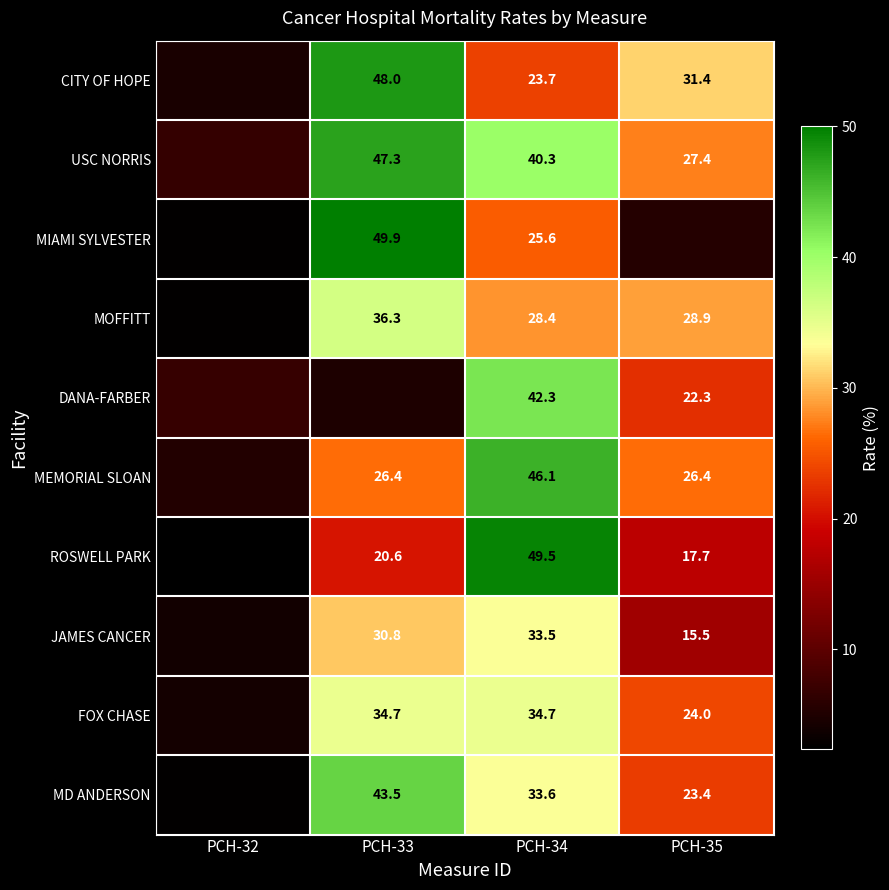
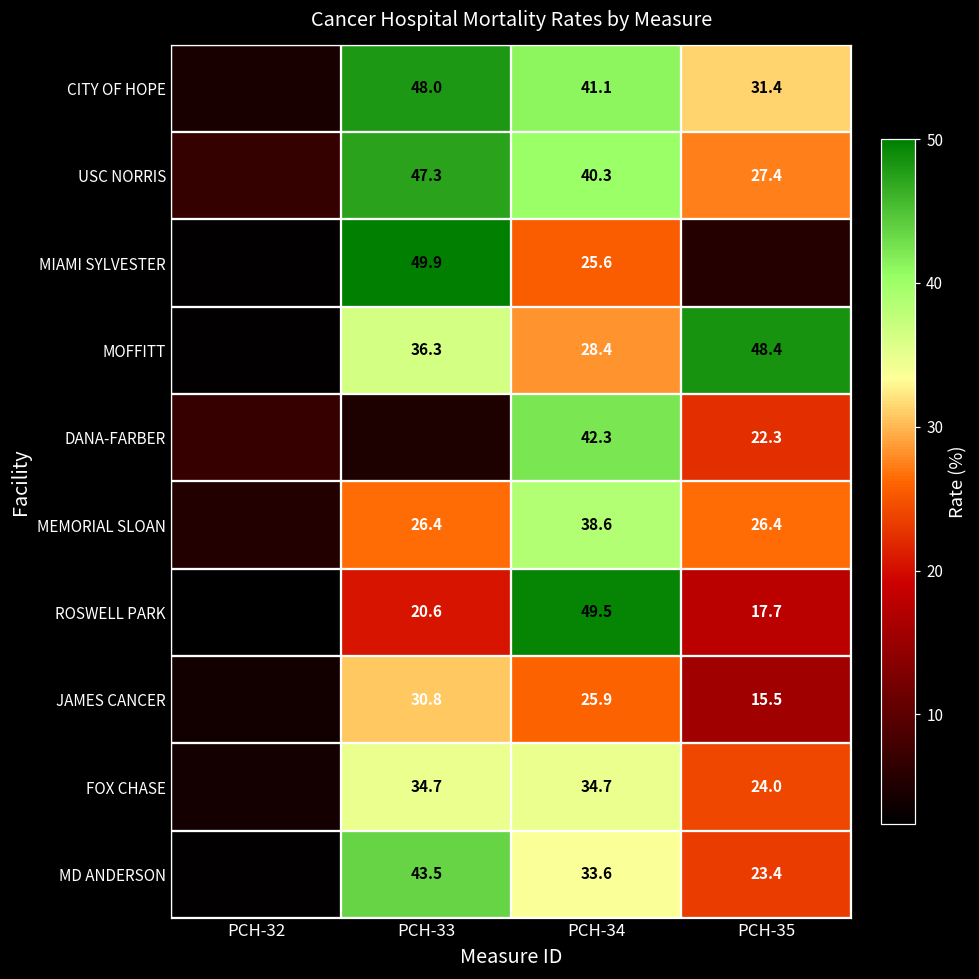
  {
    "CITY OF HOPE": {
      "PCH-33": 48.0,
-     "PCH-34": 23.7,
+     "PCH-34": 41.1,
      "PCH-35": 31.4
    },
    "USC NORRIS": {
      "PCH-33": 47.3,
      "PCH-34": 40.3,
      "PCH-35": 27.4
    },
    "MIAMI SYLVESTER": {
      "PCH-33": 49.9,
      "PCH-34": 25.6
    },
    "MOFFITT": {
      "PCH-33": 36.3,
      "PCH-34": 28.4,
-     "PCH-35": 28.9
+     "PCH-35": 48.4
    },
    "DANA-FARBER": {
      "PCH-34": 42.3,
      "PCH-35": 22.3
    },
    "MEMORIAL SLOAN": {
      "PCH-33": 26.4,
-     "PCH-34": 46.1,
+     "PCH-34": 38.6,
      "PCH-35": 26.4
    },
    "ROSWELL PARK": {
      "PCH-33": 20.6,
      "PCH-34": 49.5,
      "PCH-35": 17.7
    },
    "JAMES CANCER": {
      "PCH-33": 30.8,
-     "PCH-34": 33.5,
+     "PCH-34": 25.9,
      "PCH-35": 15.5
    },
    "FOX CHASE": {
      "PCH-33": 34.7,
      "PCH-34": 34.7,
      "PCH-35": 24.0
    },
    "MD ANDERSON": {
      "PCH-33": 43.5,
      "PCH-34": 33.6,
      "PCH-35": 23.4
    }
  }
